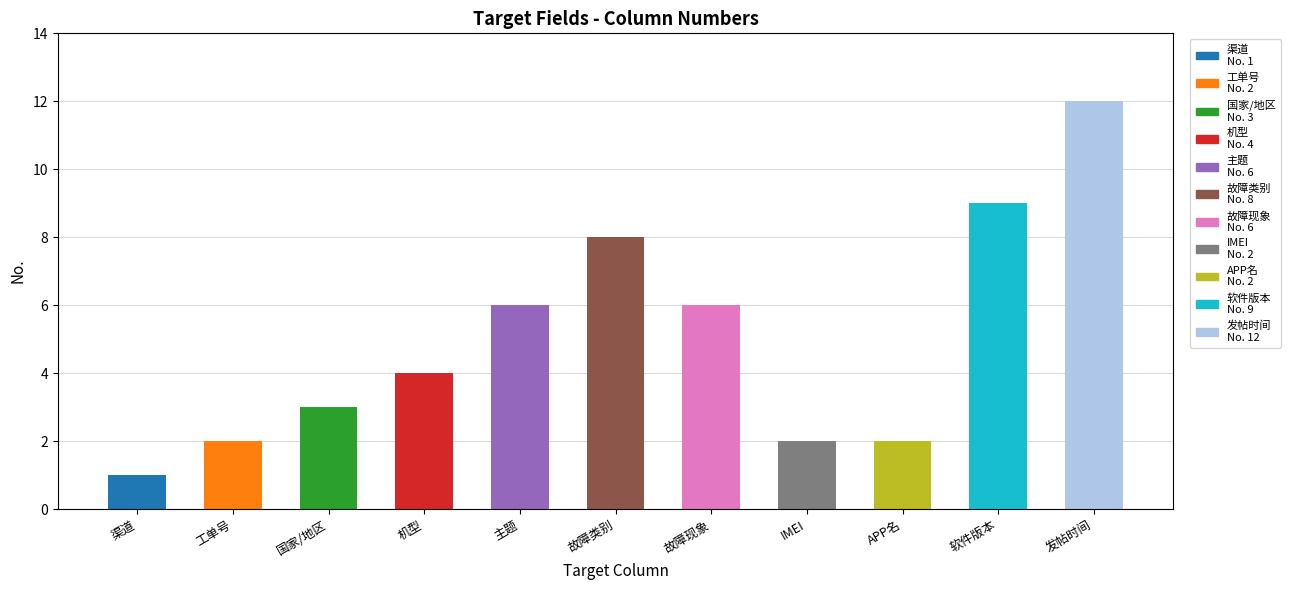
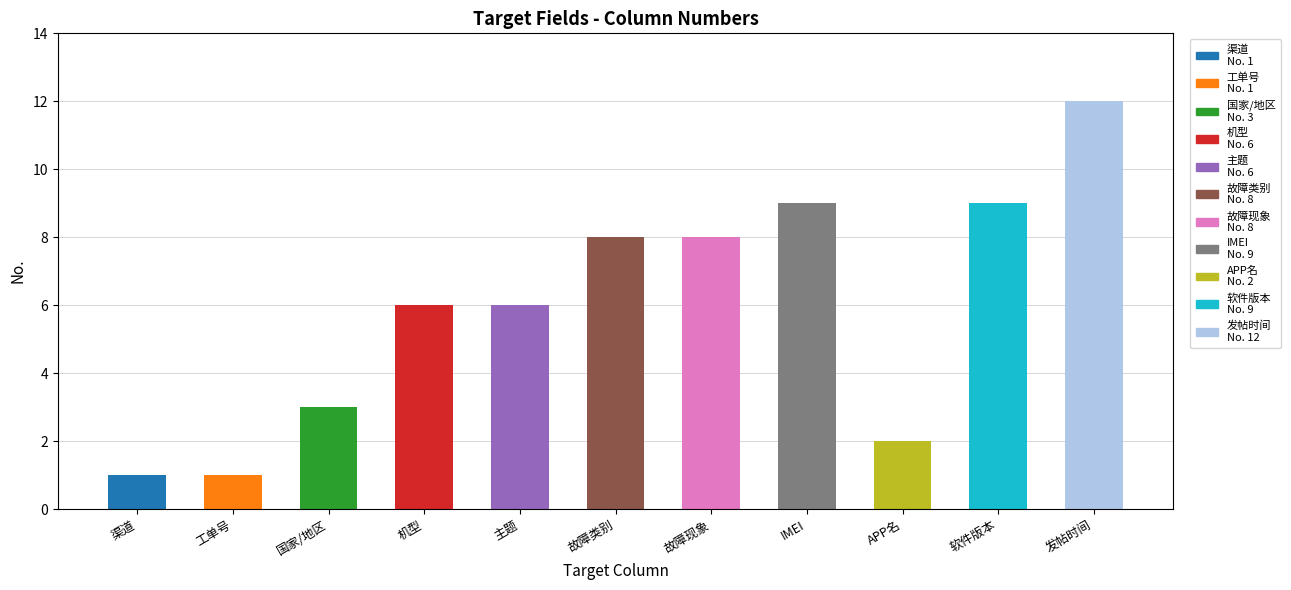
  {
    "渠道": 1,
-   "工单号": 2,
+   "工单号": 1,
    "国家/地区": 3,
-   "机型": 4,
+   "机型": 6,
    "主题": 6,
    "故障类别": 8,
-   "故障现象": 6,
-   "IMEI": 2,
+   "故障现象": 8,
+   "IMEI": 9,
    "APP名": 2,
    "软件版本": 9,
    "发帖时间": 12
  }
